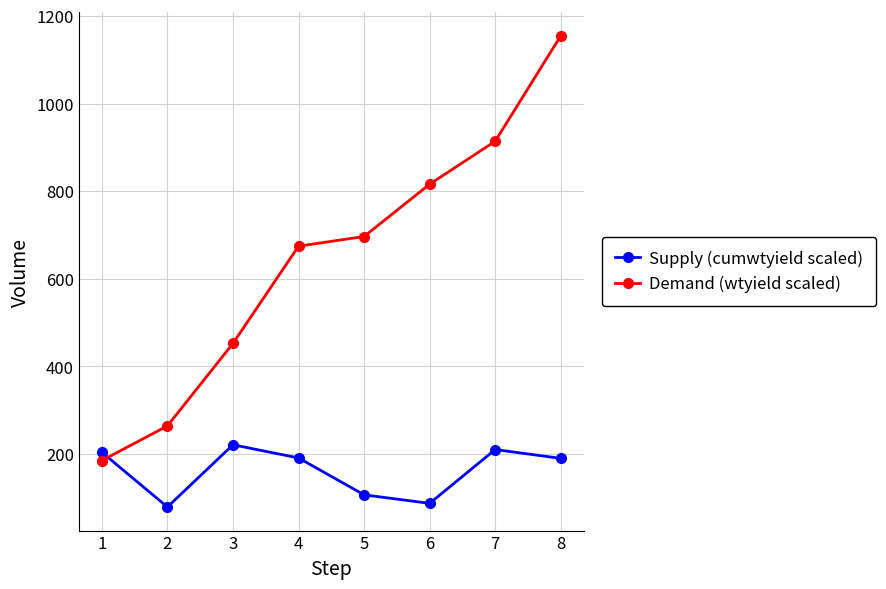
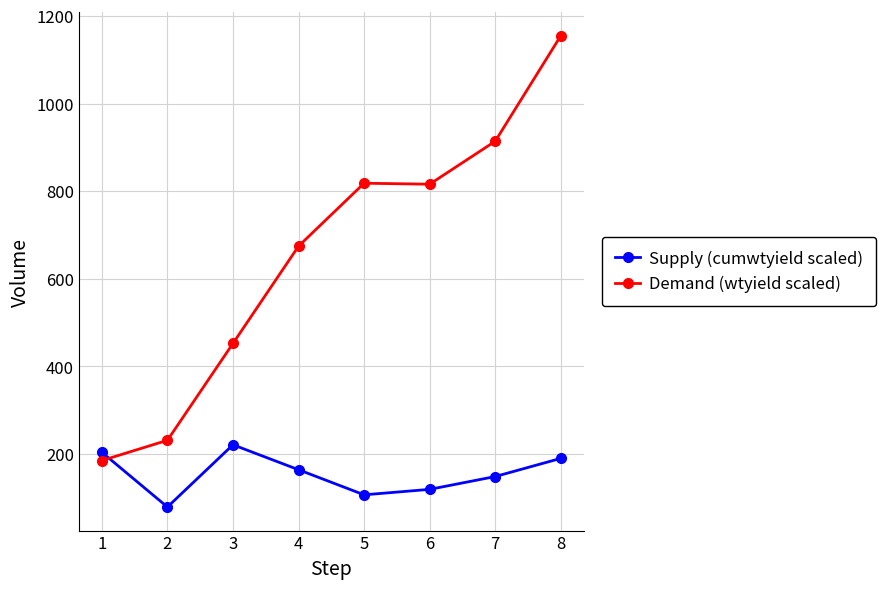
  {
    "Supply (cumwtyield scaled)": {
      "1": 200,
      "2": 80,
      "3": 220,
-     "4": 190,
+     "4": 160,
      "5": 110,
-     "6": 90,
-     "7": 210,
+     "6": 120,
+     "7": 150,
      "8": 190
    },
    "Demand (wtyield scaled)": {
      "1": 190,
-     "2": 260,
+     "2": 230,
      "3": 450,
      "4": 670,
-     "5": 700,
+     "5": 820,
      "6": 820,
      "7": 910,
      "8": 1150
    }
  }
